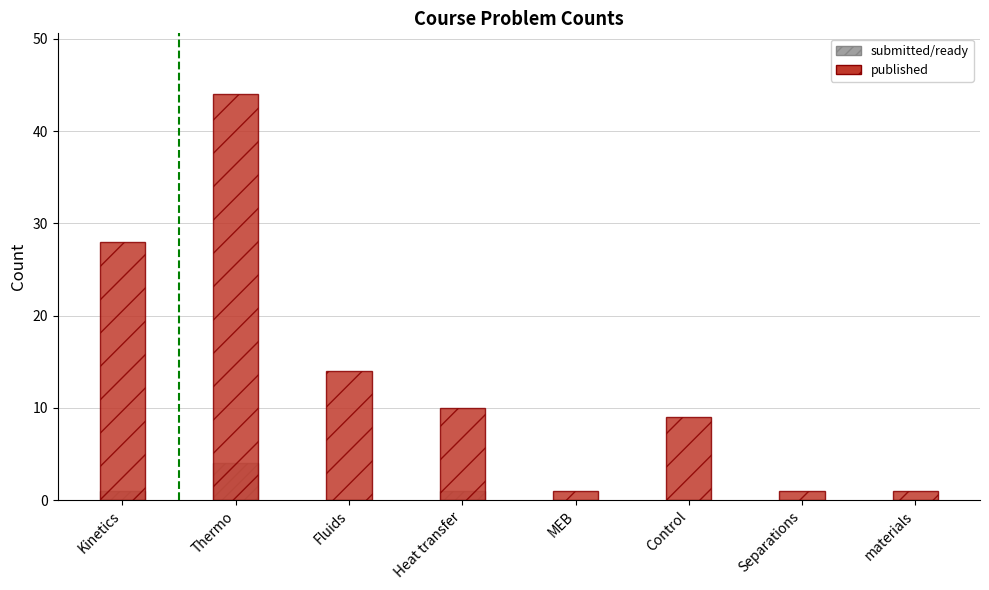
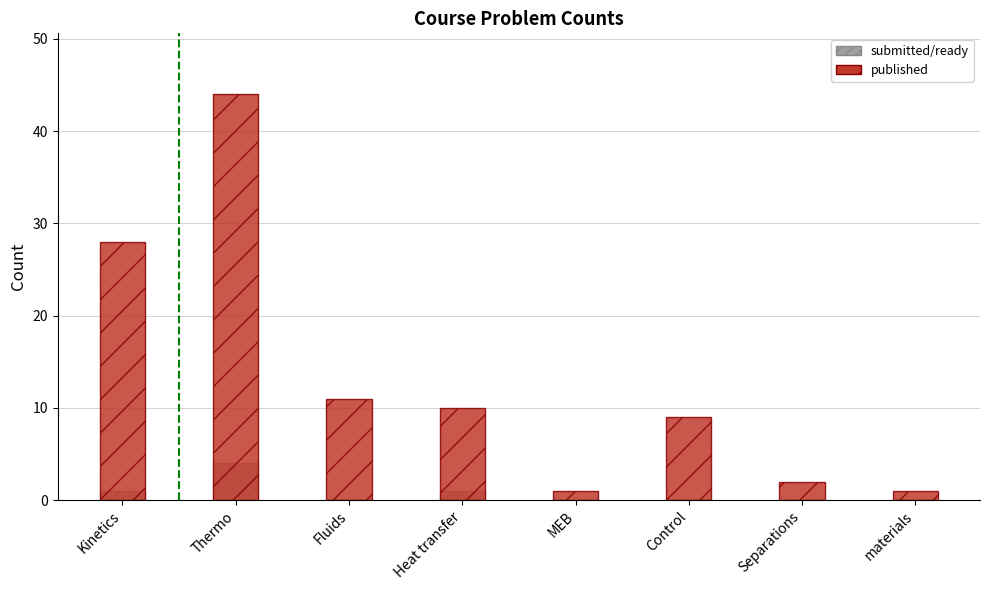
  {
    "submitted/ready": {
      "Fluids": 0,
      "MEB": 0,
      "Control": 0,
      "Separations": 0,
      "materials": 0
    },
    "published": {
      "Kinetics": 28,
      "Thermo": 44,
-     "Fluids": 14,
+     "Fluids": 11,
      "Heat transfer": 10,
      "MEB": 1,
      "Control": 9,
-     "Separations": 1,
+     "Separations": 2,
      "materials": 1
    }
  }
